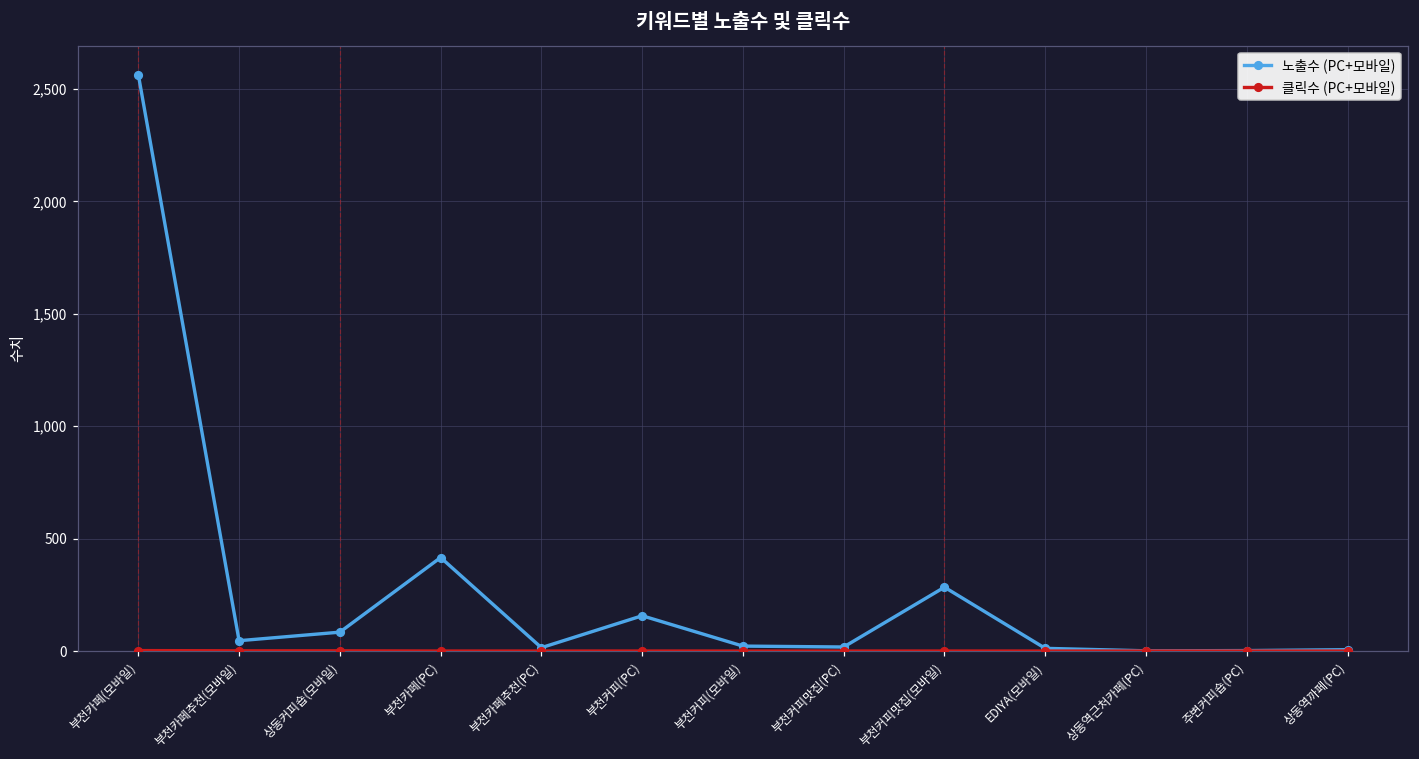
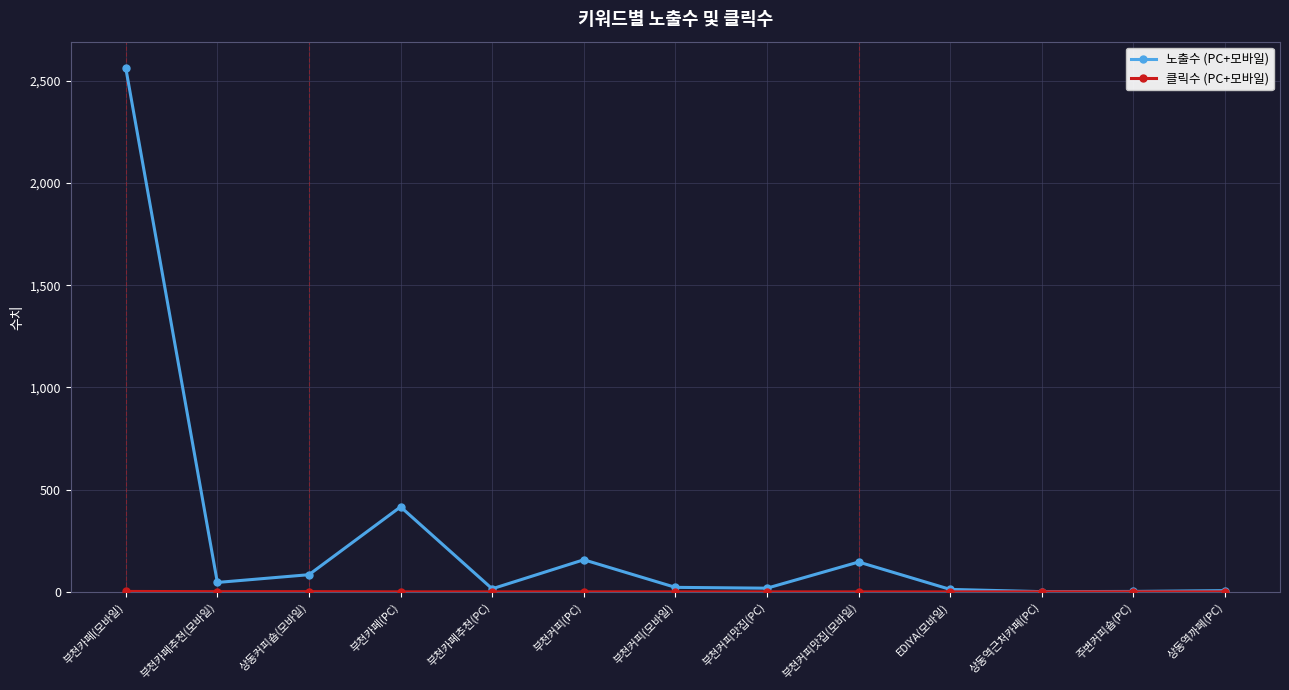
  {
    "노출수 (PC+모바일)": {
      "부천카페(모바일)": "2,560",
      "부천카페추천(모바일)": "50",
      "상동커피숍(모바일)": "80",
      "부천카페(PC)": "420",
      "부천카페추천(PC)": "20",
      "부천커피(PC)": "160",
      "부천커피(모바일)": "20",
      "부천커피맛집(PC)": "20",
-     "부천커피맛집(모바일)": "280"
+     "부천커피맛집(모바일)": "150"
    },
    "클릭수 (PC+모바일)": {
      "부천카페(모바일)": "0",
      "부천카페추천(모바일)": "0",
      "상동커피숍(모바일)": "0",
      "부천카페(PC)": "0",
      "부천카페추천(PC)": "0",
      "부천커피(PC)": "0",
      "부천커피(모바일)": "0",
      "부천커피맛집(PC)": "0",
      "부천커피맛집(모바일)": "0"
    }
  }
